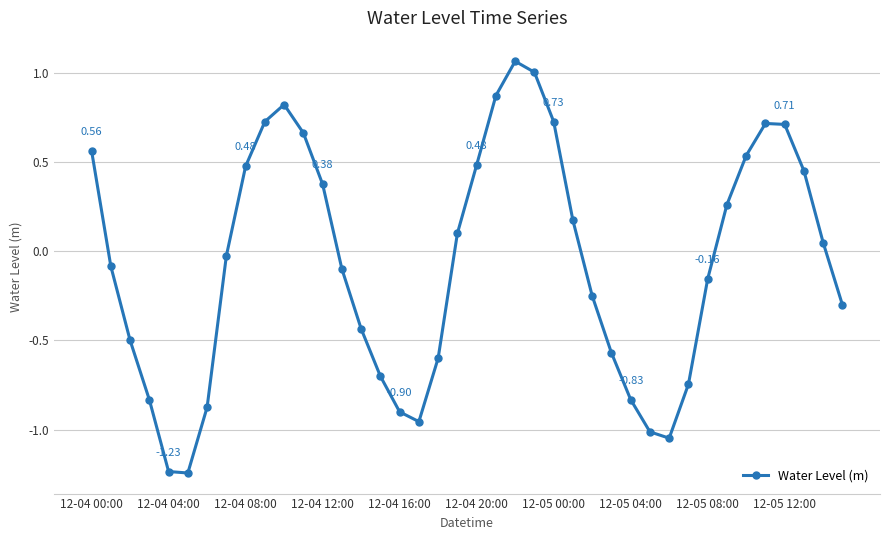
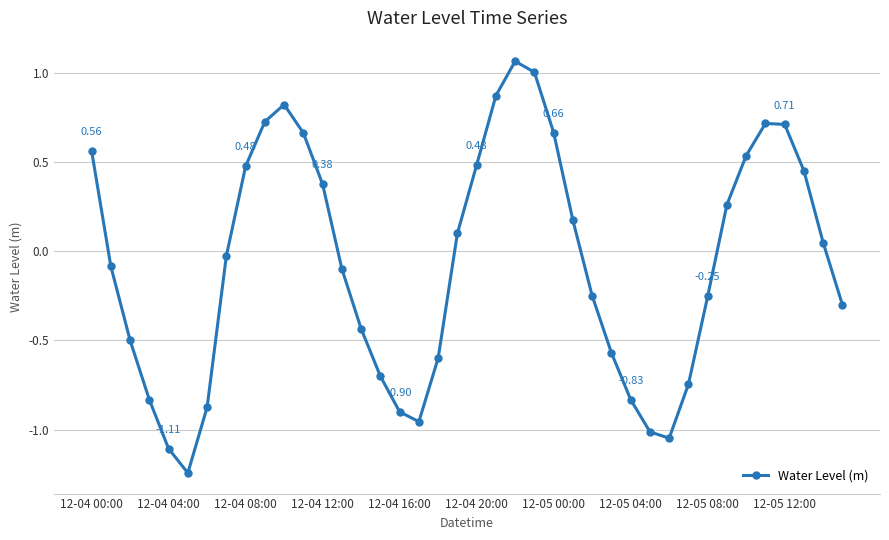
  {
    "12-04 00:00": 0.56,
-   "12-04 04:00": -1.23,
+   "12-04 04:00": -1.11,
    "12-04 08:00": 0.48,
    "12-04 12:00": 0.38,
    "12-04 16:00": -0.90,
    "12-04 20:00": 0.48,
-   "12-05 00:00": 0.73,
+   "12-05 00:00": 0.66,
    "12-05 04:00": -0.83,
-   "12-05 08:00": -0.16,
+   "12-05 08:00": -0.25,
    "12-05 12:00": 0.71
  }
